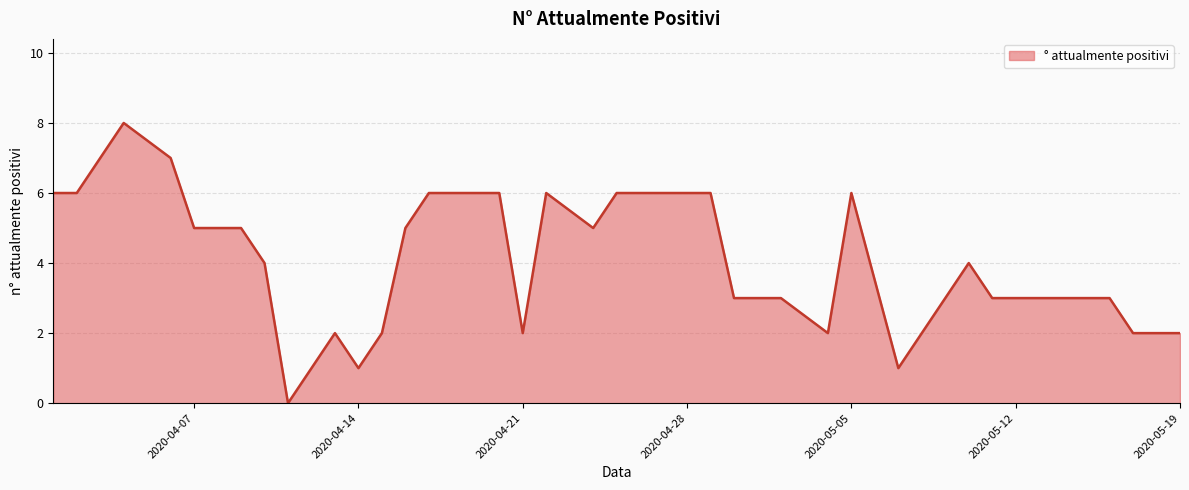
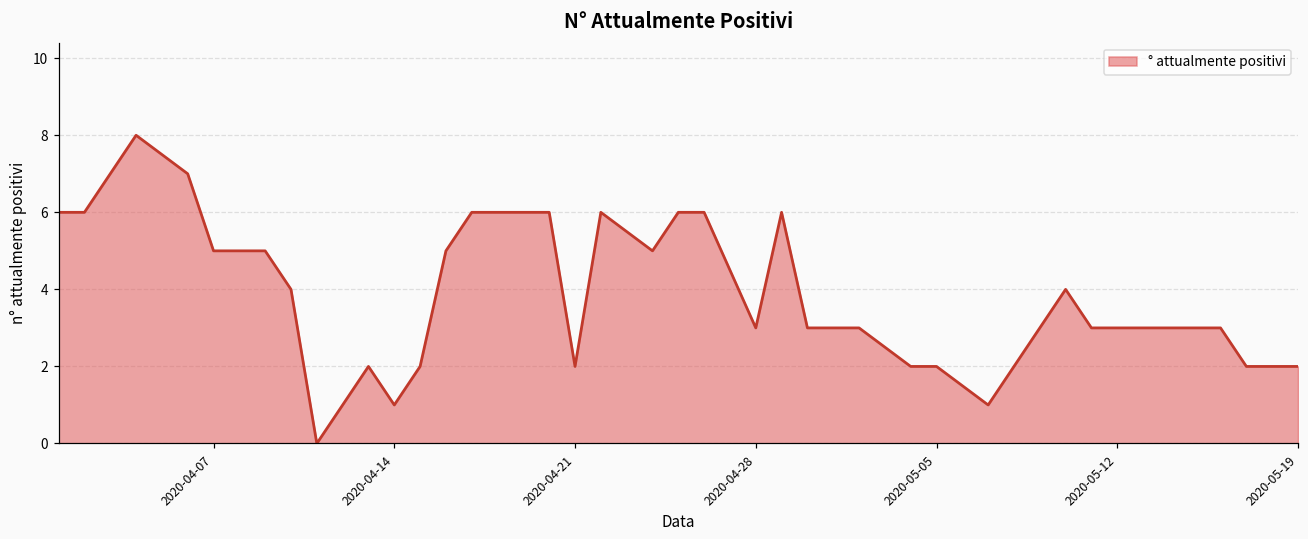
  {
    "2020-04-07": 5,
    "2020-04-14": 1,
    "2020-04-21": 2,
-   "2020-04-28": 6,
-   "2020-05-05": 6,
+   "2020-04-28": 3,
+   "2020-05-05": 2,
    "2020-05-12": 3,
    "2020-05-19": 2
  }
